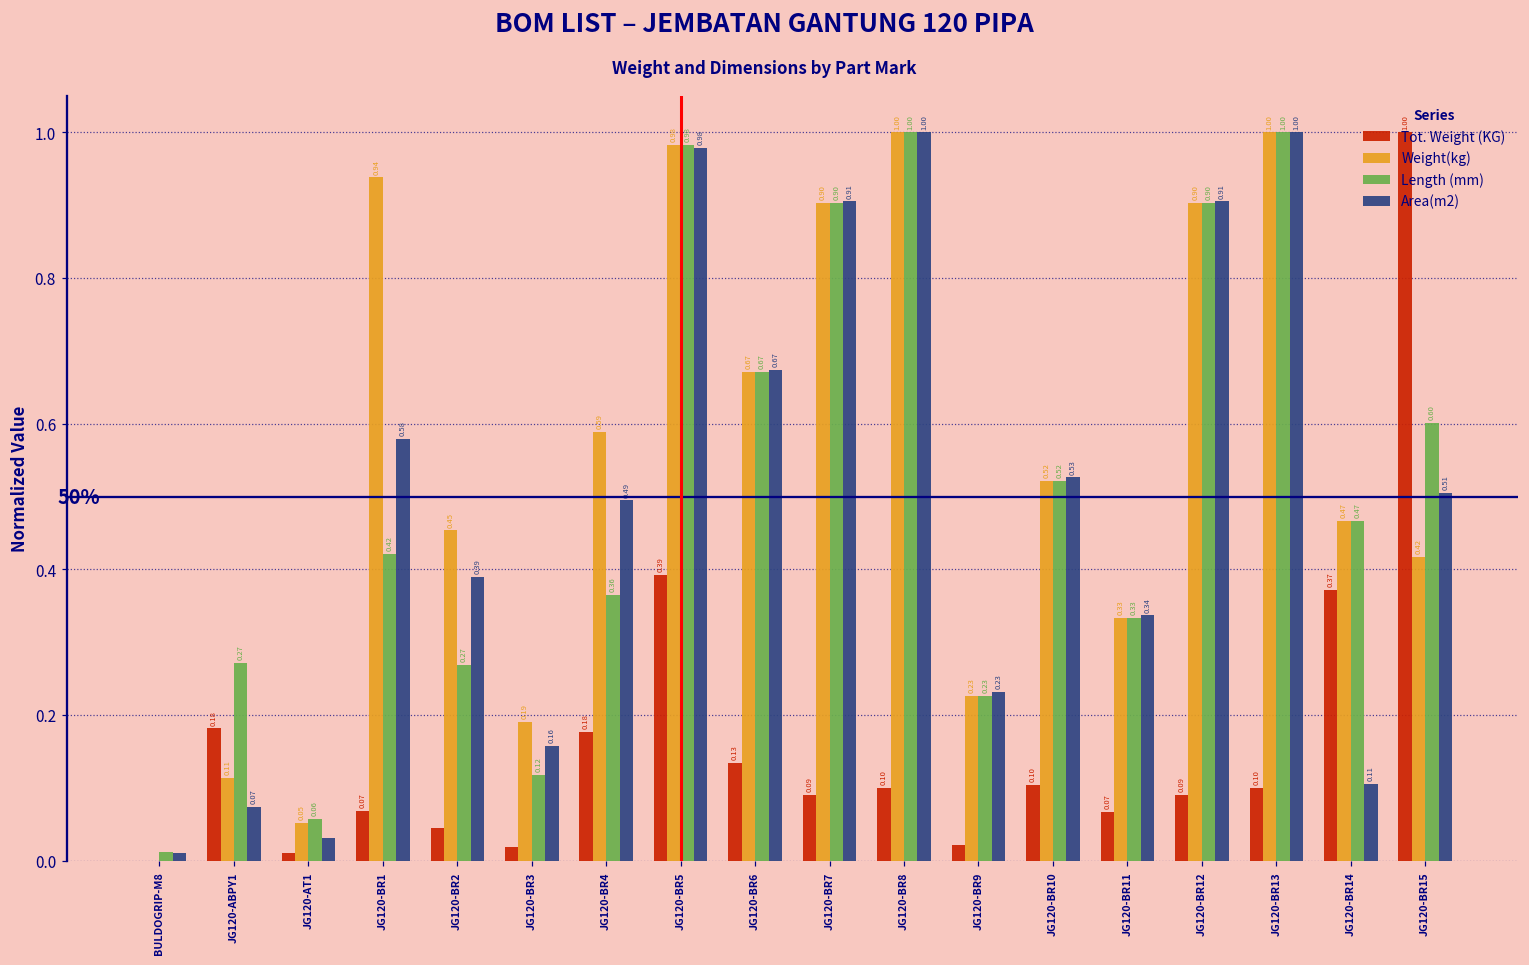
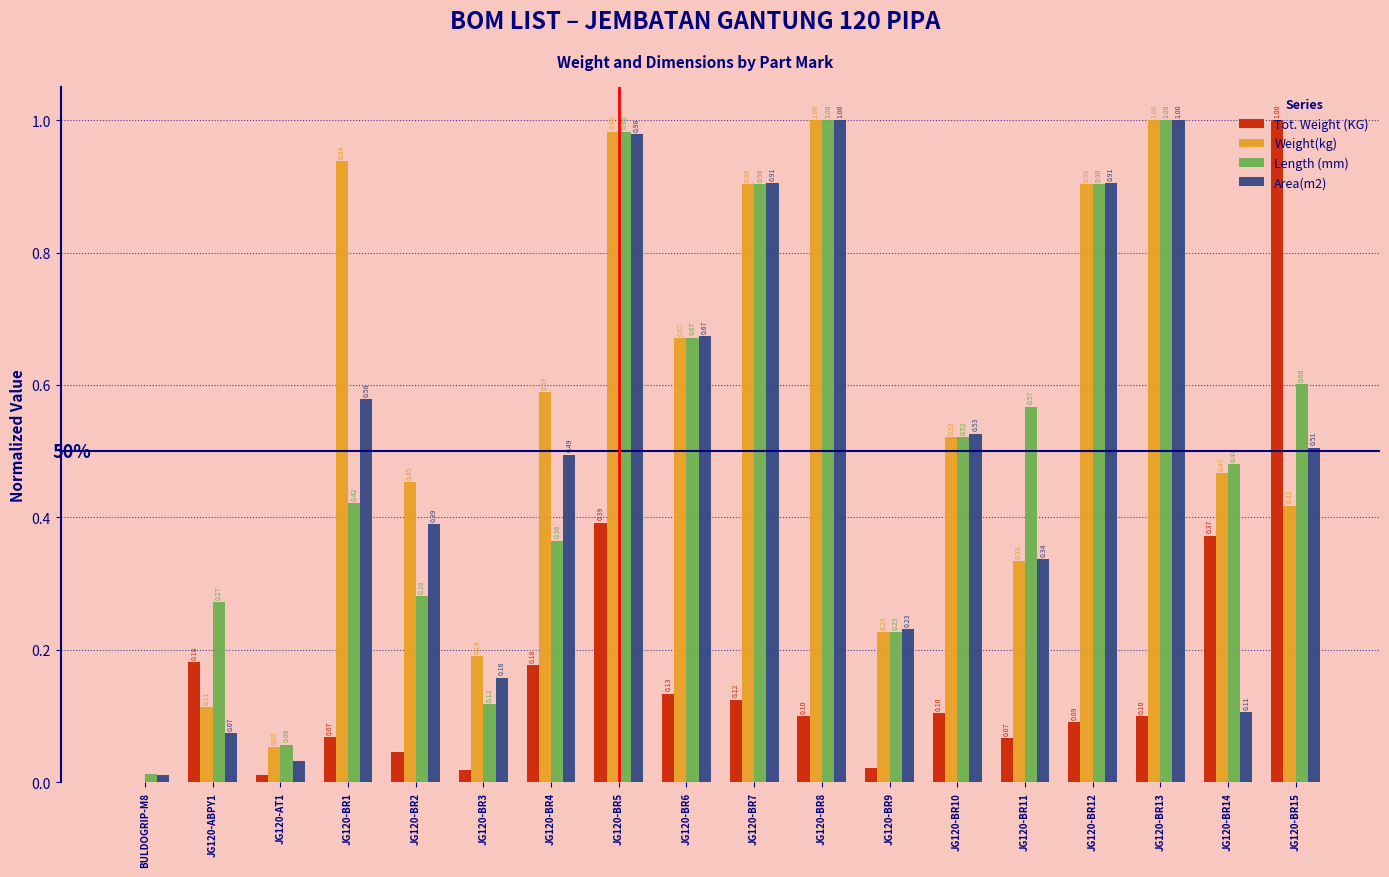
  {
    "Tot. Weight (KG)": {
      "JG120-ABPY1": 0.18,
      "JG120-BR1": 0.07,
      "JG120-BR4": 0.18,
      "JG120-BR5": 0.39,
      "JG120-BR6": 0.13,
-     "JG120-BR7": 0.09,
+     "JG120-BR7": 0.12,
      "JG120-BR8": 0.10,
      "JG120-BR10": 0.10,
      "JG120-BR11": 0.07,
      "JG120-BR12": 0.09,
      "JG120-BR13": 0.10,
      "JG120-BR14": 0.37,
      "JG120-BR15": 1.00
    },
    "Weight(kg)": {
      "JG120-ABPY1": 0.11,
      "JG120-AT1": 0.05,
      "JG120-BR1": 0.94,
      "JG120-BR2": 0.45,
      "JG120-BR3": 0.19,
      "JG120-BR4": 0.59,
      "JG120-BR5": 0.98,
      "JG120-BR6": 0.67,
      "JG120-BR7": 0.90,
      "JG120-BR8": 1.00,
      "JG120-BR9": 0.23,
      "JG120-BR10": 0.52,
      "JG120-BR11": 0.33,
      "JG120-BR12": 0.90,
      "JG120-BR13": 1.00,
      "JG120-BR14": 0.47,
      "JG120-BR15": 0.42
    },
    "Length (mm)": {
      "JG120-ABPY1": 0.27,
      "JG120-AT1": 0.06,
      "JG120-BR1": 0.42,
-     "JG120-BR2": 0.27,
+     "JG120-BR2": 0.28,
      "JG120-BR3": 0.12,
      "JG120-BR4": 0.36,
      "JG120-BR5": 0.98,
      "JG120-BR6": 0.67,
      "JG120-BR7": 0.90,
      "JG120-BR8": 1.00,
      "JG120-BR9": 0.23,
      "JG120-BR10": 0.52,
-     "JG120-BR11": 0.33,
+     "JG120-BR11": 0.57,
      "JG120-BR12": 0.90,
      "JG120-BR13": 1.00,
-     "JG120-BR14": 0.47,
+     "JG120-BR14": 0.48,
      "JG120-BR15": 0.60
    },
    "Area(m2)": {
      "JG120-ABPY1": 0.07,
      "JG120-BR1": 0.58,
      "JG120-BR2": 0.39,
      "JG120-BR3": 0.16,
      "JG120-BR4": 0.49,
      "JG120-BR5": 0.98,
      "JG120-BR6": 0.67,
      "JG120-BR7": 0.91,
      "JG120-BR8": 1.00,
      "JG120-BR9": 0.23,
      "JG120-BR10": 0.53,
      "JG120-BR11": 0.34,
      "JG120-BR12": 0.91,
      "JG120-BR13": 1.00,
      "JG120-BR14": 0.11,
      "JG120-BR15": 0.51
    }
  }
